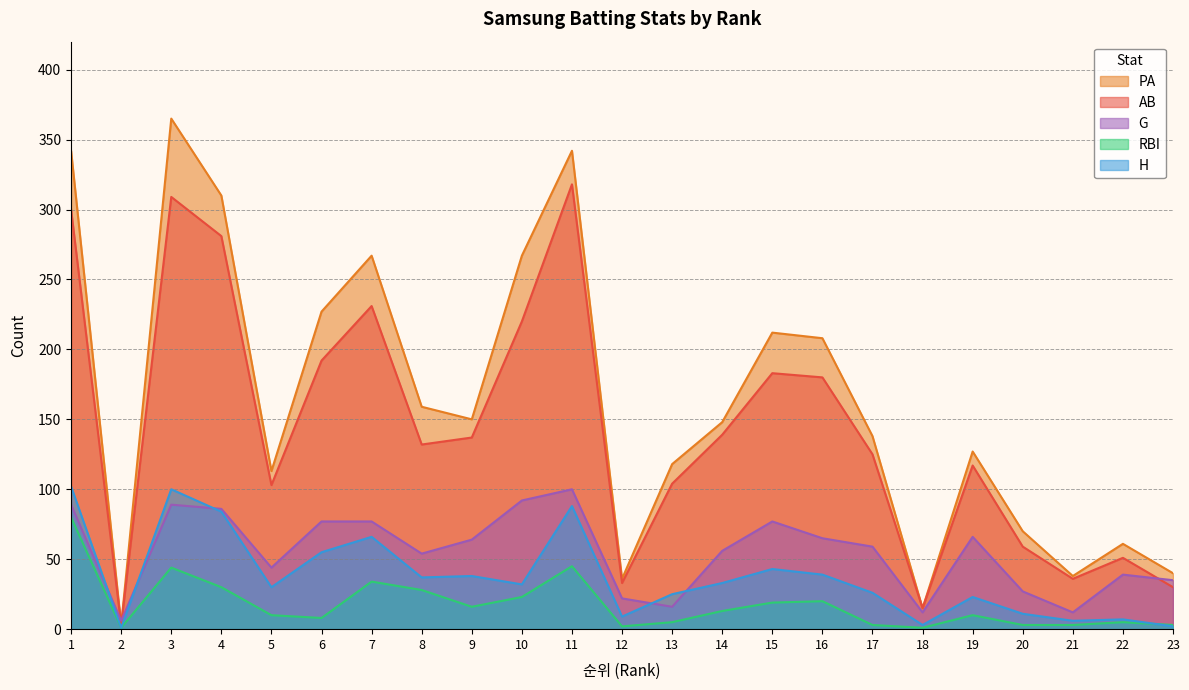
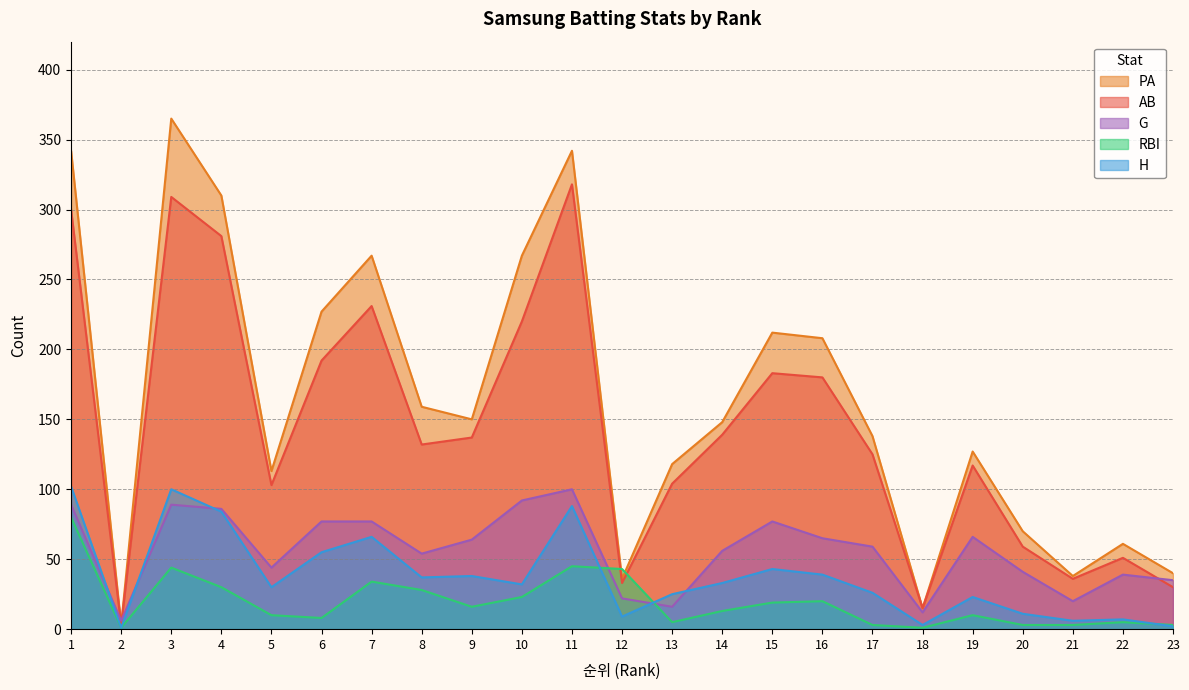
  {
    "G": {
      "1": 89,
      "2": 6,
      "3": 89,
      "4": 86,
      "5": 44,
      "6": 77,
      "7": 77,
      "8": 54,
      "9": 64,
      "10": 92,
      "11": 100,
      "12": 22,
      "13": 16,
      "14": 56,
      "15": 77,
      "16": 65,
      "17": 59,
      "18": 12,
      "19": 66,
-     "20": 27,
-     "21": 12,
+     "20": 41,
+     "21": 20,
      "22": 39,
      "23": 35
    },
    "RBI": {
      "1": 80,
      "3": 44,
      "4": 30,
      "5": 10,
      "6": 8,
      "7": 34,
      "8": 28,
      "9": 16,
      "10": 23,
      "11": 45,
-     "12": 2,
+     "12": 43,
      "13": 5,
      "14": 13,
      "15": 19,
      "16": 20,
      "17": 3,
      "18": 1,
      "19": 10,
      "20": 3,
      "21": 3,
      "22": 5
    },
    "H": {
      "1": 102,
      "3": 100,
      "4": 84,
      "5": 30,
      "6": 55,
      "7": 66,
      "8": 37,
      "9": 38,
      "10": 32,
      "11": 88,
      "12": 9,
      "13": 25,
      "14": 33,
      "15": 43,
      "16": 39,
      "17": 26,
      "18": 3,
      "19": 23,
      "20": 11,
      "21": 6,
      "22": 7
    }
  }
